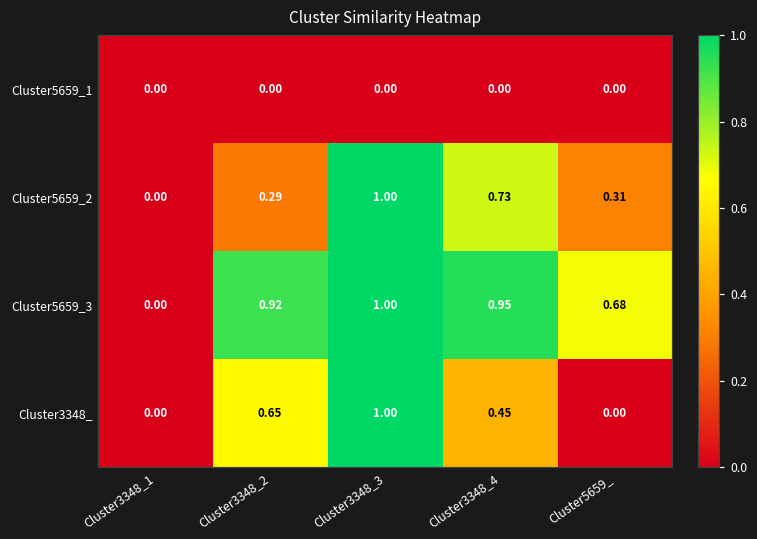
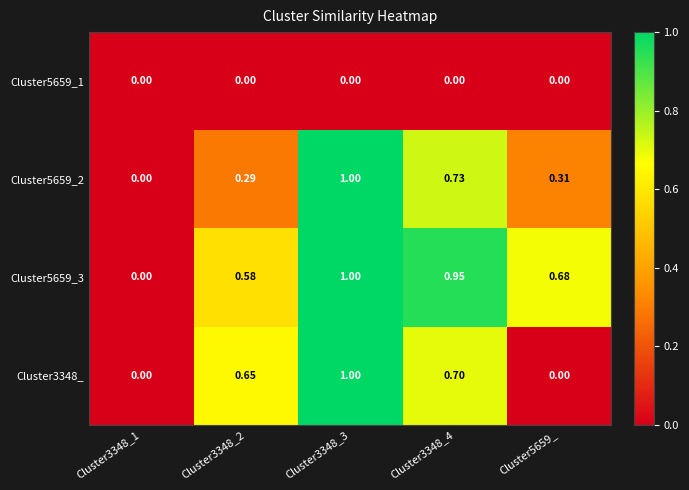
  {
    "Cluster5659_1": {
      "Cluster3348_1": 0.00,
      "Cluster3348_2": 0.00,
      "Cluster3348_3": 0.00,
      "Cluster3348_4": 0.00,
      "Cluster5659_": 0.00
    },
    "Cluster5659_2": {
      "Cluster3348_1": 0.00,
      "Cluster3348_2": 0.29,
      "Cluster3348_3": 1.00,
      "Cluster3348_4": 0.73,
      "Cluster5659_": 0.31
    },
    "Cluster5659_3": {
      "Cluster3348_1": 0.00,
-     "Cluster3348_2": 0.92,
+     "Cluster3348_2": 0.58,
      "Cluster3348_3": 1.00,
      "Cluster3348_4": 0.95,
      "Cluster5659_": 0.68
    },
    "Cluster3348_": {
      "Cluster3348_1": 0.00,
      "Cluster3348_2": 0.65,
      "Cluster3348_3": 1.00,
-     "Cluster3348_4": 0.45,
+     "Cluster3348_4": 0.70,
      "Cluster5659_": 0.00
    }
  }
